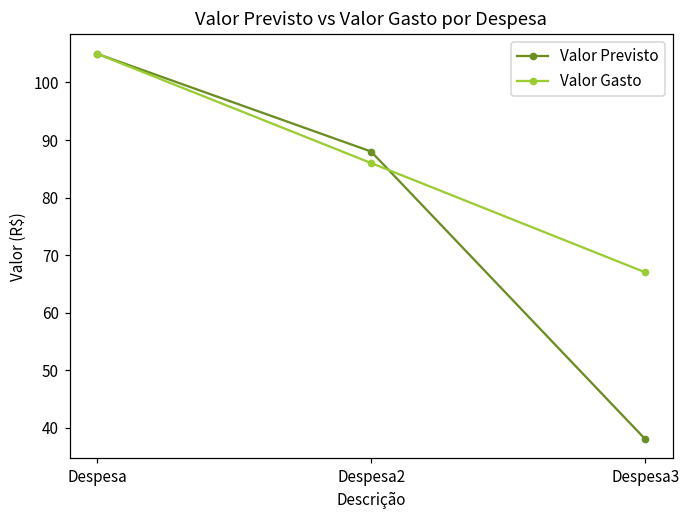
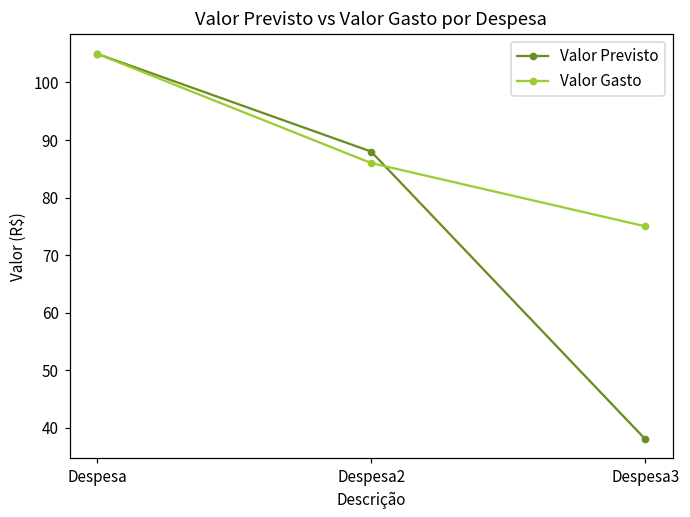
  {
    "Valor Previsto": {
      "Despesa2": 88,
      "Despesa3": 38
    },
    "Valor Gasto": {
      "Despesa2": 86,
-     "Despesa3": 67
+     "Despesa3": 75
    }
  }
